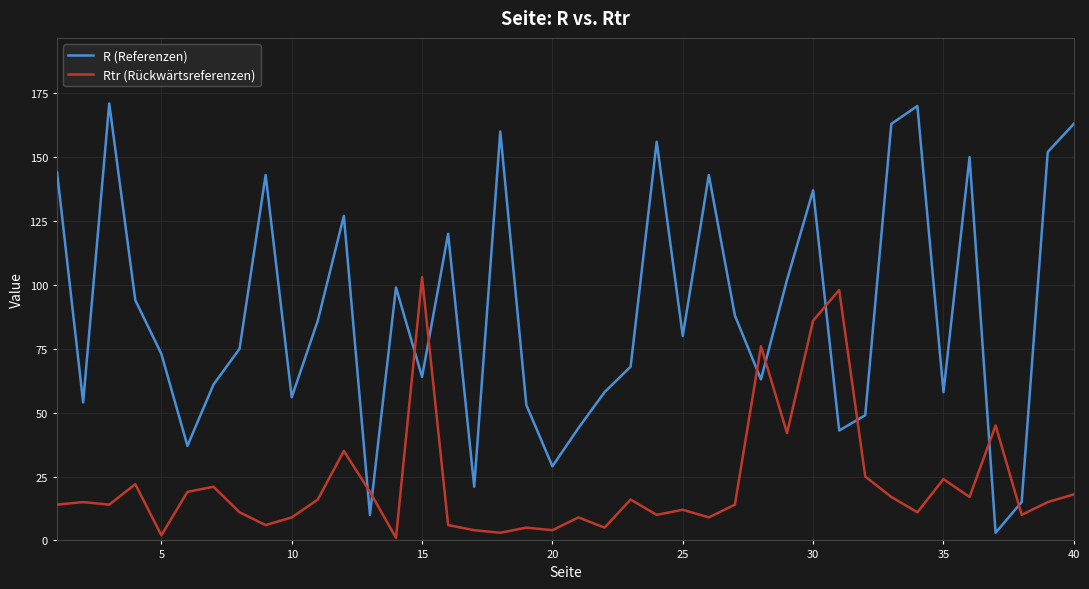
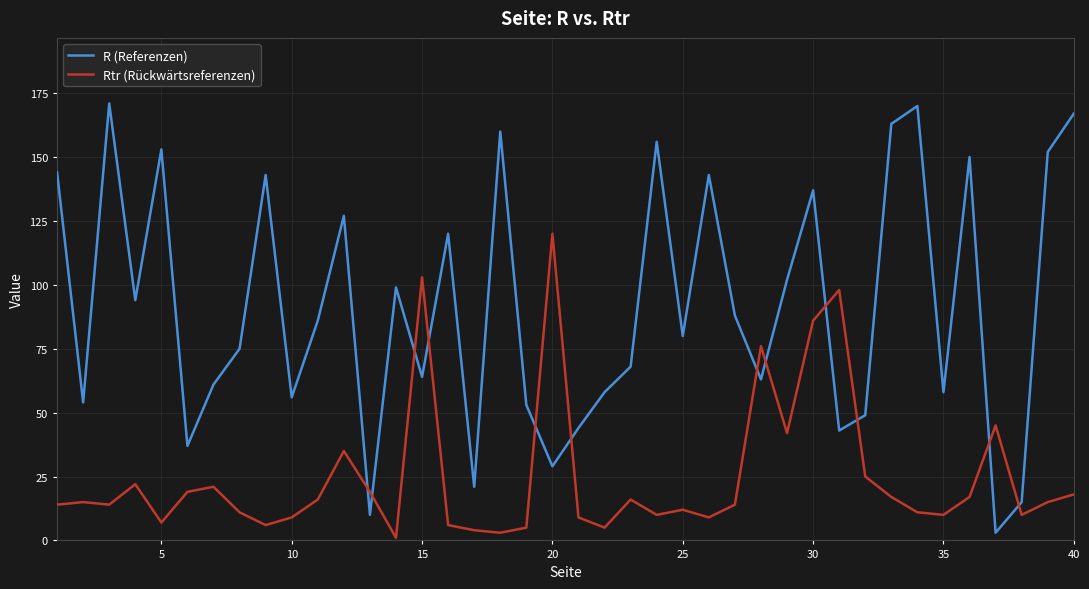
  {
    "R (Referenzen)": {
-     "5": 73,
+     "5": 153,
      "10": 56,
      "15": 64,
      "20": 29,
      "25": 80,
      "30": 137,
      "35": 58,
-     "40": 163
+     "40": 167
    },
    "Rtr (Rückwärtsreferenzen)": {
-     "5": 2,
+     "5": 7,
      "10": 9,
      "15": 103,
-     "20": 4,
+     "20": 120,
      "25": 12,
      "30": 86,
-     "35": 24,
+     "35": 10,
      "40": 18
    }
  }
